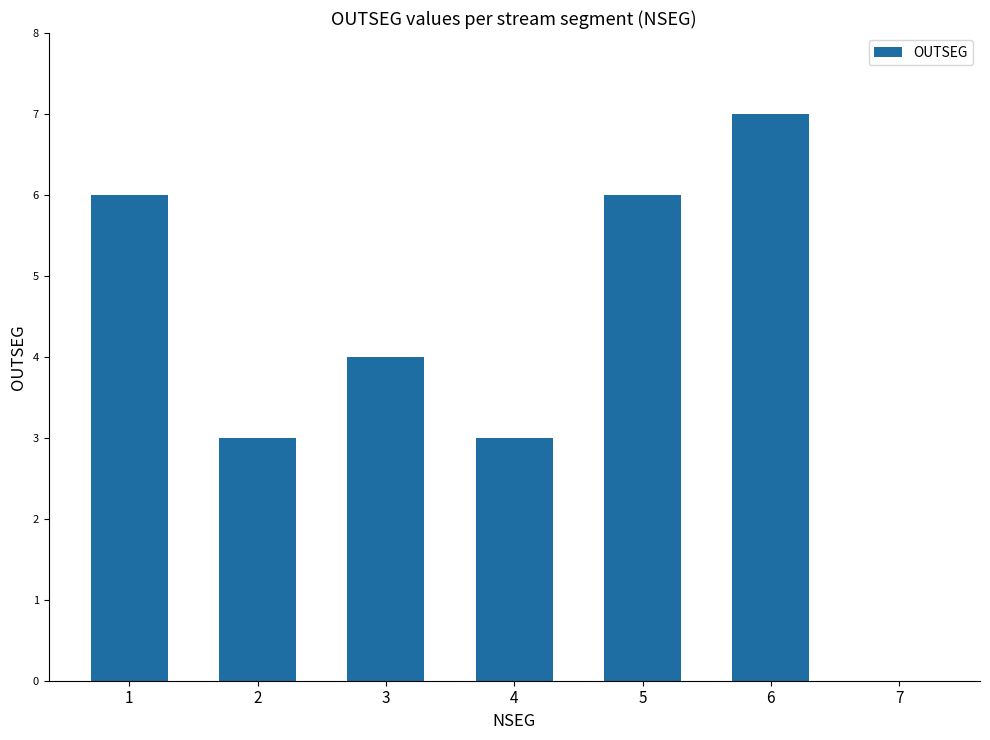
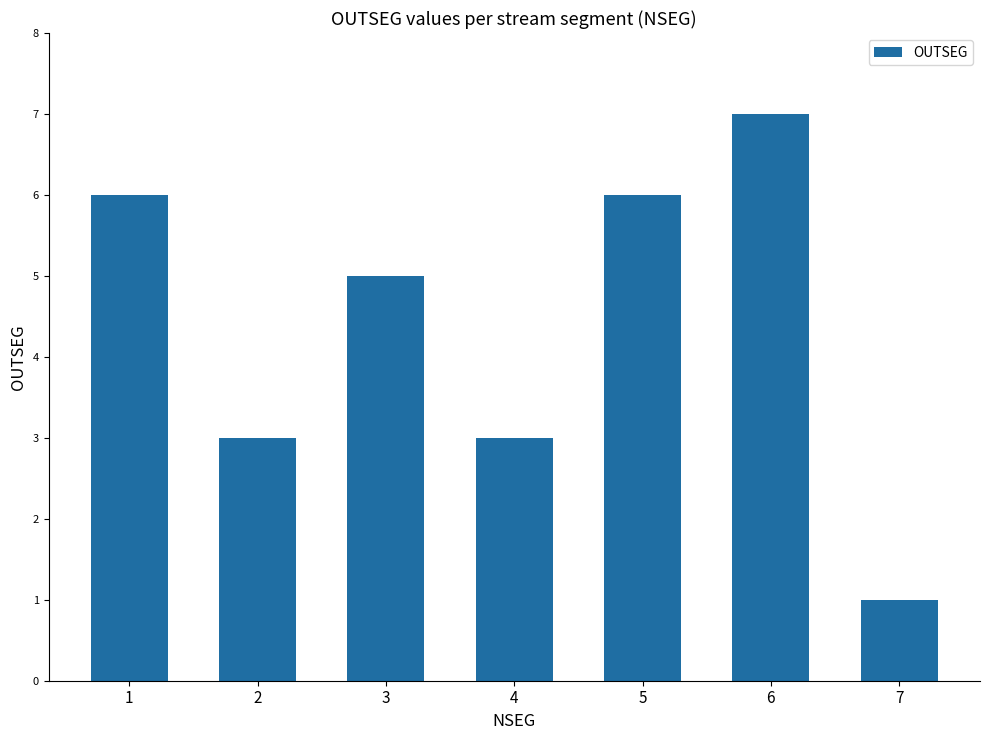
  {
    "1": 6,
    "2": 3,
-   "3": 4,
+   "3": 5,
    "4": 3,
    "5": 6,
    "6": 7,
-   "7": 0
+   "7": 1
  }
